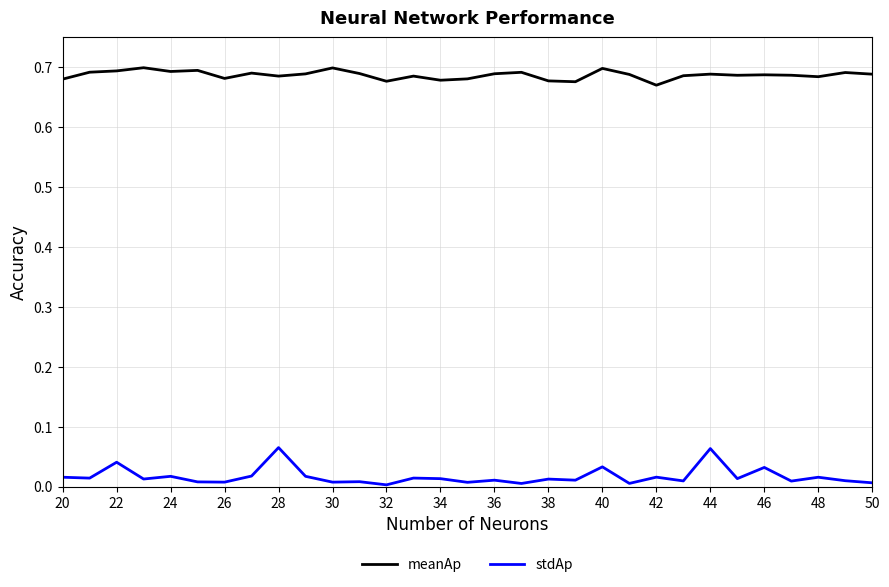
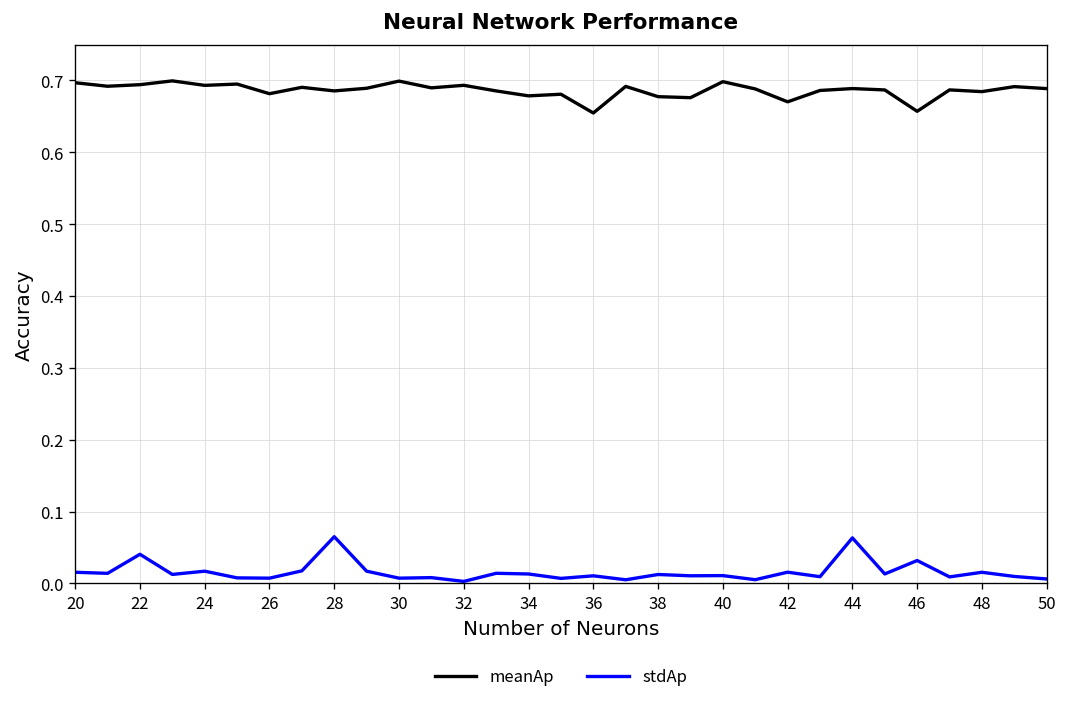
  {
    "meanAp": {
-     "20": 0.68,
+     "20": 0.70,
      "22": 0.69,
      "24": 0.69,
      "26": 0.68,
      "28": 0.69,
      "30": 0.70,
-     "32": 0.68,
+     "32": 0.69,
      "34": 0.68,
-     "36": 0.69,
+     "36": 0.65,
      "38": 0.68,
      "40": 0.70,
      "42": 0.67,
      "44": 0.69,
-     "46": 0.69,
+     "46": 0.66,
      "48": 0.68,
      "50": 0.69
    },
    "stdAp": {
      "20": 0.02,
      "22": 0.04,
      "24": 0.02,
      "26": 0.01,
      "28": 0.07,
      "30": 0.01,
      "32": 0.00,
      "34": 0.01,
      "36": 0.01,
      "38": 0.01,
-     "40": 0.03,
+     "40": 0.01,
      "42": 0.02,
      "44": 0.06,
      "46": 0.03,
      "48": 0.02,
      "50": 0.01
    }
  }
